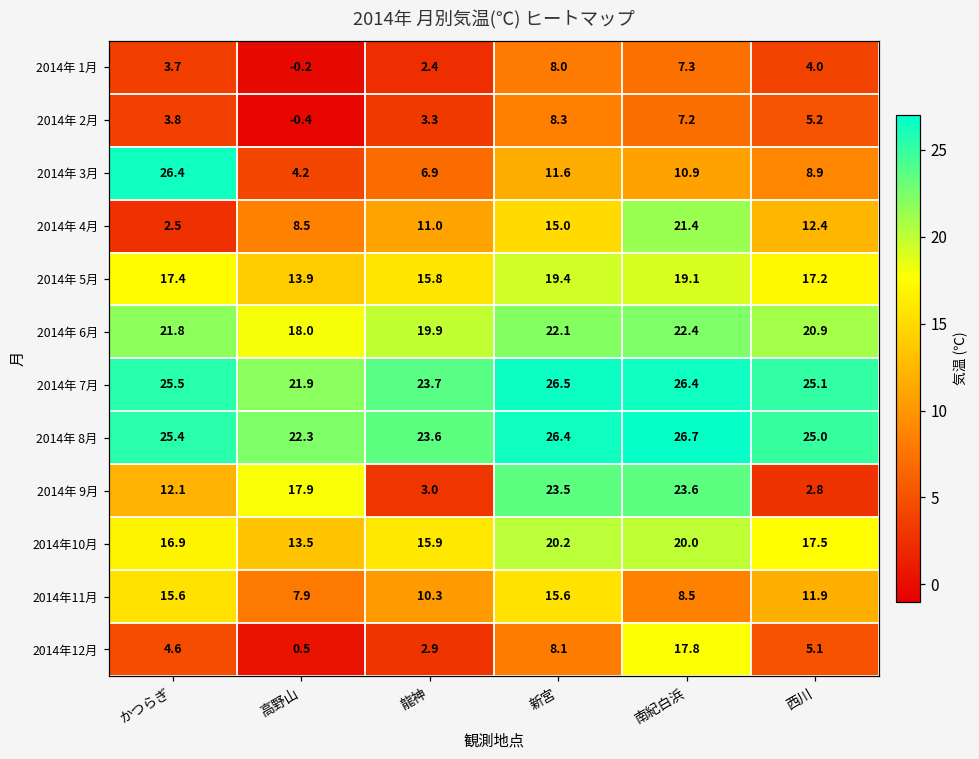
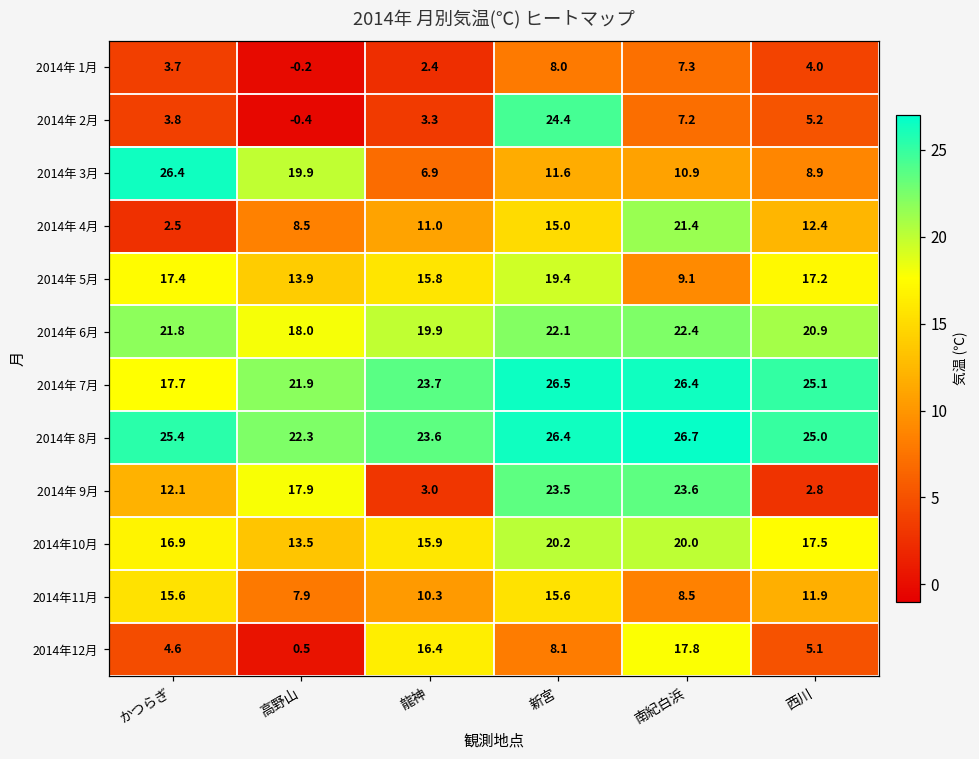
  {
    "2014年 1月": {
      "かつらぎ": 3.7,
      "高野山": -0.2,
      "龍神": 2.4,
      "新宮": 8.0,
      "南紀白浜": 7.3,
      "西川": 4.0
    },
    "2014年 2月": {
      "かつらぎ": 3.8,
      "高野山": -0.4,
      "龍神": 3.3,
-     "新宮": 8.3,
+     "新宮": 24.4,
      "南紀白浜": 7.2,
      "西川": 5.2
    },
    "2014年 3月": {
      "かつらぎ": 26.4,
-     "高野山": 4.2,
+     "高野山": 19.9,
      "龍神": 6.9,
      "新宮": 11.6,
      "南紀白浜": 10.9,
      "西川": 8.9
    },
    "2014年 4月": {
      "かつらぎ": 2.5,
      "高野山": 8.5,
      "龍神": 11.0,
      "新宮": 15.0,
      "南紀白浜": 21.4,
      "西川": 12.4
    },
    "2014年 5月": {
      "かつらぎ": 17.4,
      "高野山": 13.9,
      "龍神": 15.8,
      "新宮": 19.4,
-     "南紀白浜": 19.1,
+     "南紀白浜": 9.1,
      "西川": 17.2
    },
    "2014年 6月": {
      "かつらぎ": 21.8,
      "高野山": 18.0,
      "龍神": 19.9,
      "新宮": 22.1,
      "南紀白浜": 22.4,
      "西川": 20.9
    },
    "2014年 7月": {
-     "かつらぎ": 25.5,
+     "かつらぎ": 17.7,
      "高野山": 21.9,
      "龍神": 23.7,
      "新宮": 26.5,
      "南紀白浜": 26.4,
      "西川": 25.1
    },
    "2014年 8月": {
      "かつらぎ": 25.4,
      "高野山": 22.3,
      "龍神": 23.6,
      "新宮": 26.4,
      "南紀白浜": 26.7,
      "西川": 25.0
    },
    "2014年 9月": {
      "かつらぎ": 12.1,
      "高野山": 17.9,
      "龍神": 3.0,
      "新宮": 23.5,
      "南紀白浜": 23.6,
      "西川": 2.8
    },
    "2014年10月": {
      "かつらぎ": 16.9,
      "高野山": 13.5,
      "龍神": 15.9,
      "新宮": 20.2,
      "南紀白浜": 20.0,
      "西川": 17.5
    },
    "2014年11月": {
      "かつらぎ": 15.6,
      "高野山": 7.9,
      "龍神": 10.3,
      "新宮": 15.6,
      "南紀白浜": 8.5,
      "西川": 11.9
    },
    "2014年12月": {
      "かつらぎ": 4.6,
      "高野山": 0.5,
-     "龍神": 2.9,
+     "龍神": 16.4,
      "新宮": 8.1,
      "南紀白浜": 17.8,
      "西川": 5.1
    }
  }
